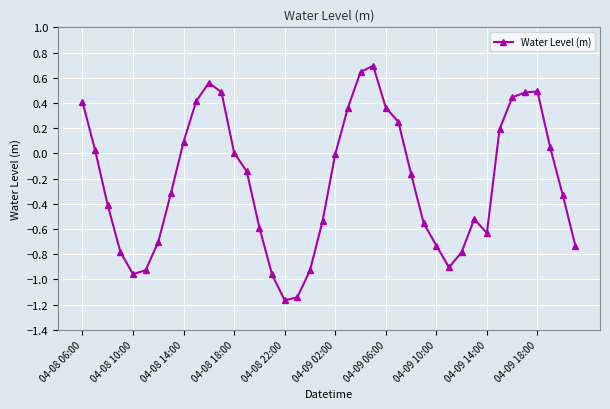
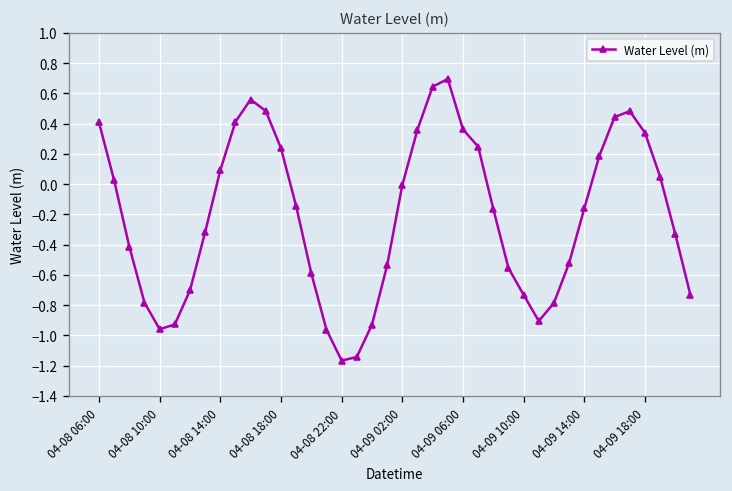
  {
    "04-08 06:00": 0.41,
    "04-08 10:00": -0.96,
    "04-08 14:00": 0.09,
-   "04-08 18:00": 0.00,
+   "04-08 18:00": 0.24,
    "04-08 22:00": -1.17,
    "04-09 02:00": -0.01,
    "04-09 06:00": 0.36,
    "04-09 10:00": -0.73,
-   "04-09 14:00": -0.63,
-   "04-09 18:00": 0.49
+   "04-09 14:00": -0.16,
+   "04-09 18:00": 0.34
  }
